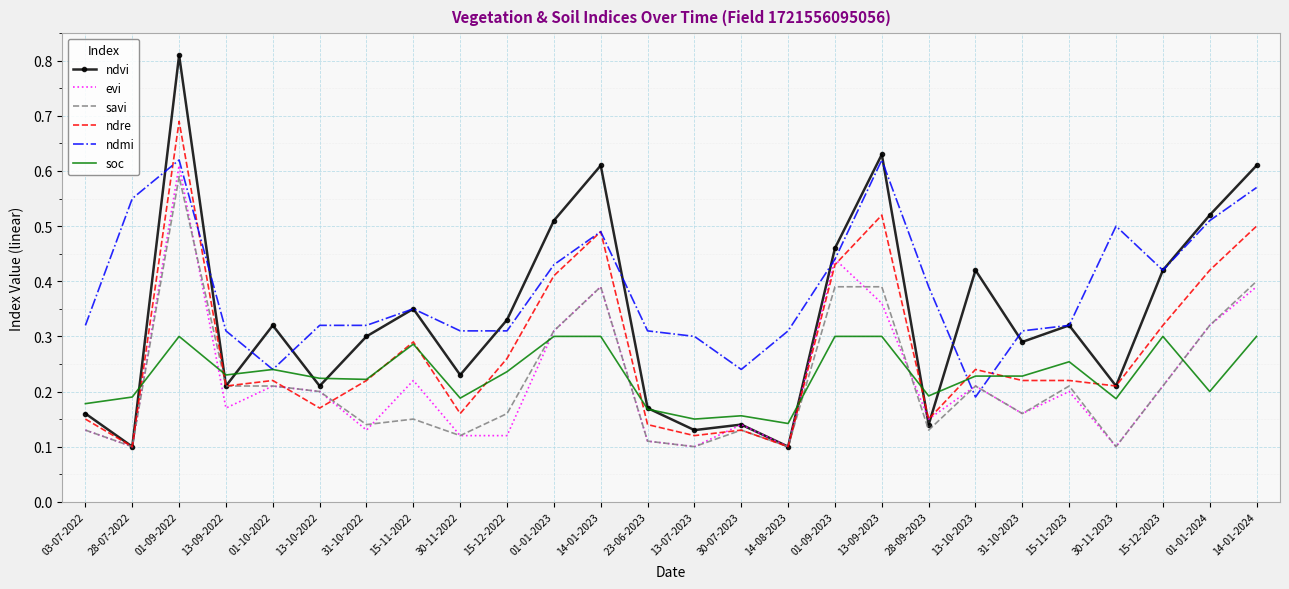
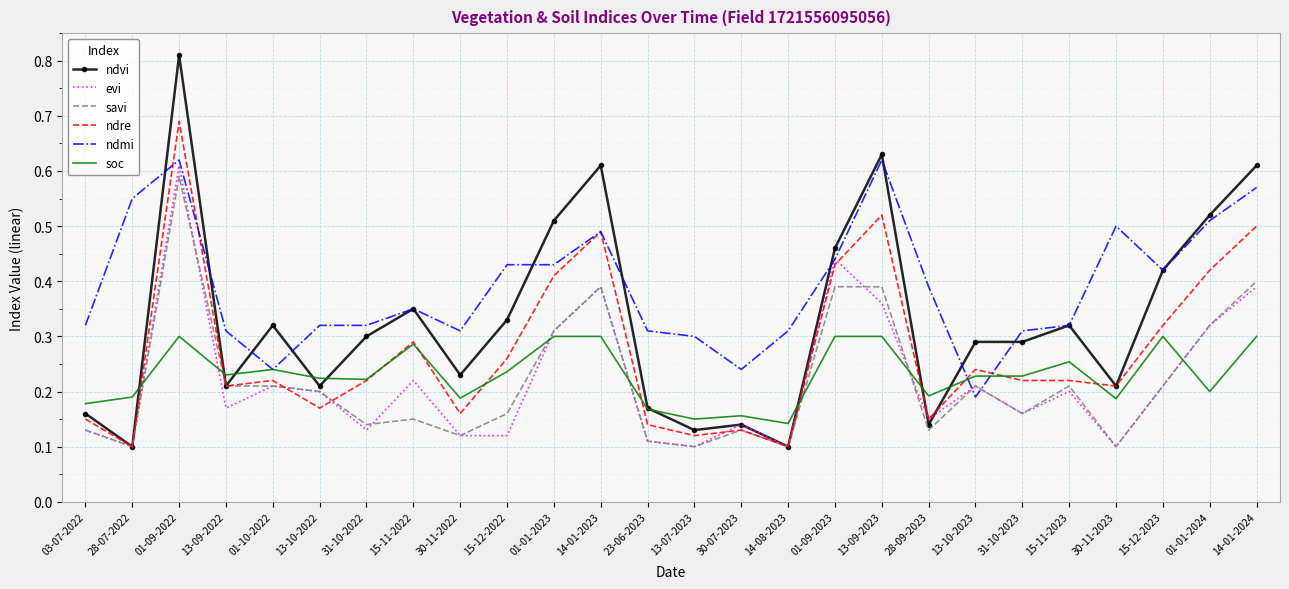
  {
    "ndvi": {
      "03-07-2022": 0.16,
      "01-09-2022": 0.81,
      "01-10-2022": 0.32,
      "13-10-2022": 0.21,
      "31-10-2022": 0.30,
      "30-11-2022": 0.23,
      "15-12-2022": 0.33,
      "01-01-2023": 0.51,
      "14-01-2023": 0.61,
      "13-07-2023": 0.13,
      "01-09-2023": 0.46,
      "13-09-2023": 0.63,
      "28-09-2023": 0.14,
-     "13-10-2023": 0.42,
+     "13-10-2023": 0.29,
      "31-10-2023": 0.29,
      "01-01-2024": 0.52,
      "14-01-2024": 0.61
    },
    "evi": {
      "01-09-2022": 0.61,
      "13-09-2022": 0.17,
      "31-10-2022": 0.13,
      "15-11-2022": 0.22,
      "15-12-2022": 0.12,
      "13-09-2023": 0.36,
      "15-11-2023": 0.20,
      "14-01-2024": 0.39
    },
    "savi": {
      "01-09-2022": 0.59,
      "31-10-2022": 0.14,
      "15-11-2022": 0.15,
      "15-12-2022": 0.16,
      "01-09-2023": 0.39,
      "13-09-2023": 0.39,
      "28-09-2023": 0.13,
      "15-11-2023": 0.21,
      "14-01-2024": 0.40
    },
    "ndre": {
      "03-07-2022": 0.15,
      "01-09-2022": 0.69,
      "01-10-2022": 0.22,
      "13-10-2022": 0.17,
      "30-11-2022": 0.16,
      "15-12-2022": 0.26,
      "01-01-2023": 0.41,
      "23-06-2023": 0.14,
      "13-07-2023": 0.12,
      "01-09-2023": 0.43,
      "13-09-2023": 0.52,
      "13-10-2023": 0.24,
      "31-10-2023": 0.22,
      "15-11-2023": 0.22,
      "15-12-2023": 0.32,
      "01-01-2024": 0.42,
      "14-01-2024": 0.50
    },
    "ndmi": {
      "03-07-2022": 0.32,
      "28-07-2022": 0.55,
      "01-09-2022": 0.62,
      "13-09-2022": 0.31,
      "13-10-2022": 0.32,
      "31-10-2022": 0.32,
      "30-11-2022": 0.31,
-     "15-12-2022": 0.31,
+     "15-12-2022": 0.43,
      "01-01-2023": 0.43,
      "23-06-2023": 0.31,
      "13-07-2023": 0.30,
      "30-07-2023": 0.24,
      "14-08-2023": 0.31,
      "13-09-2023": 0.62,
      "28-09-2023": 0.39,
      "13-10-2023": 0.19,
      "31-10-2023": 0.31,
      "30-11-2023": 0.50,
      "01-01-2024": 0.51,
      "14-01-2024": 0.57
    },
    "soc": {
      "03-07-2022": 0.18,
      "28-07-2022": 0.19,
      "01-09-2022": 0.30,
      "13-09-2022": 0.23,
      "13-10-2022": 0.22,
      "30-11-2022": 0.19,
      "15-12-2022": 0.24,
      "01-01-2023": 0.30,
      "14-01-2023": 0.30,
      "13-07-2023": 0.15,
      "30-07-2023": 0.16,
      "14-08-2023": 0.14,
      "01-09-2023": 0.30,
      "13-09-2023": 0.30,
      "28-09-2023": 0.19,
      "13-10-2023": 0.23,
      "31-10-2023": 0.23,
      "15-11-2023": 0.25,
      "30-11-2023": 0.19,
      "15-12-2023": 0.30,
      "01-01-2024": 0.20,
      "14-01-2024": 0.30
    }
  }
